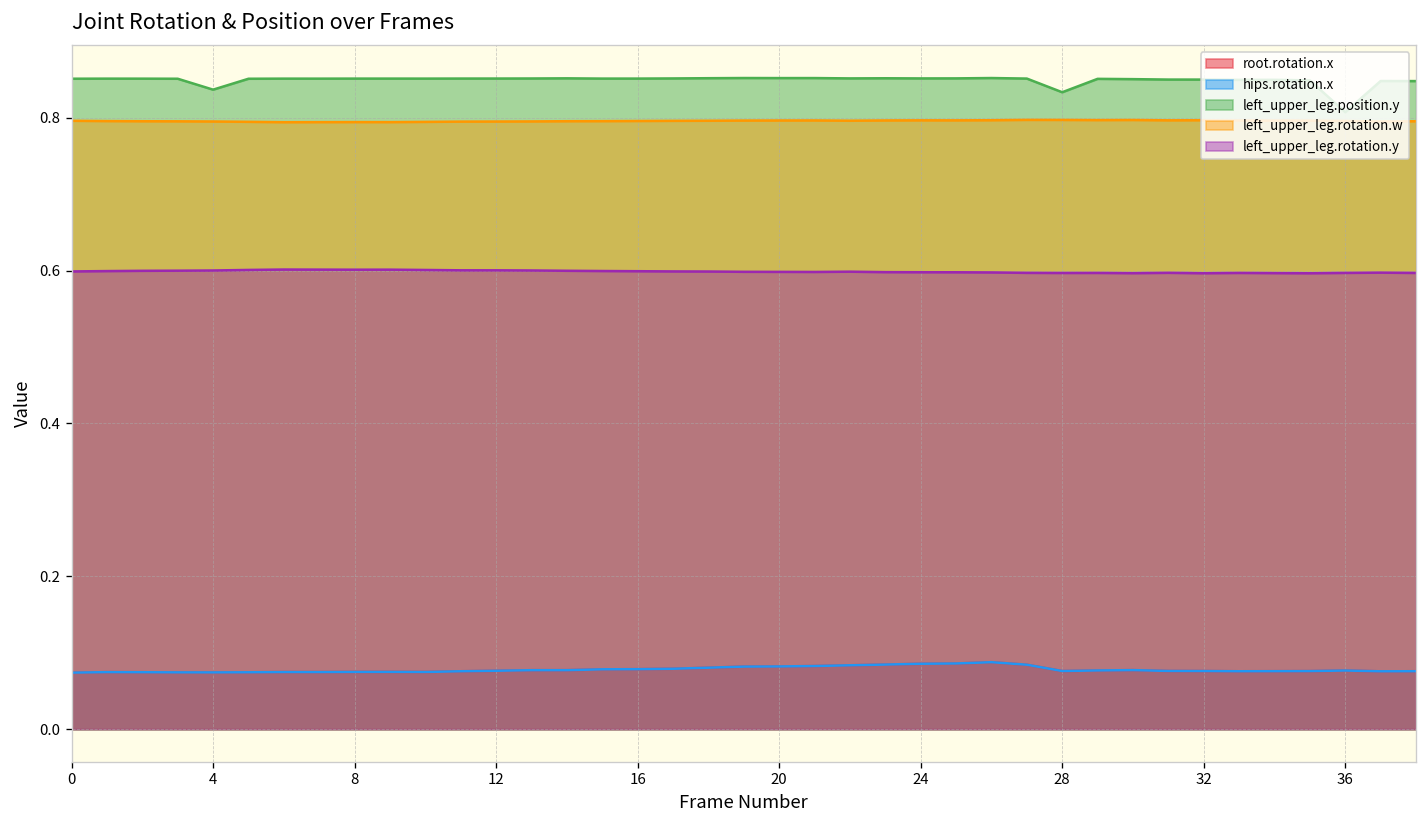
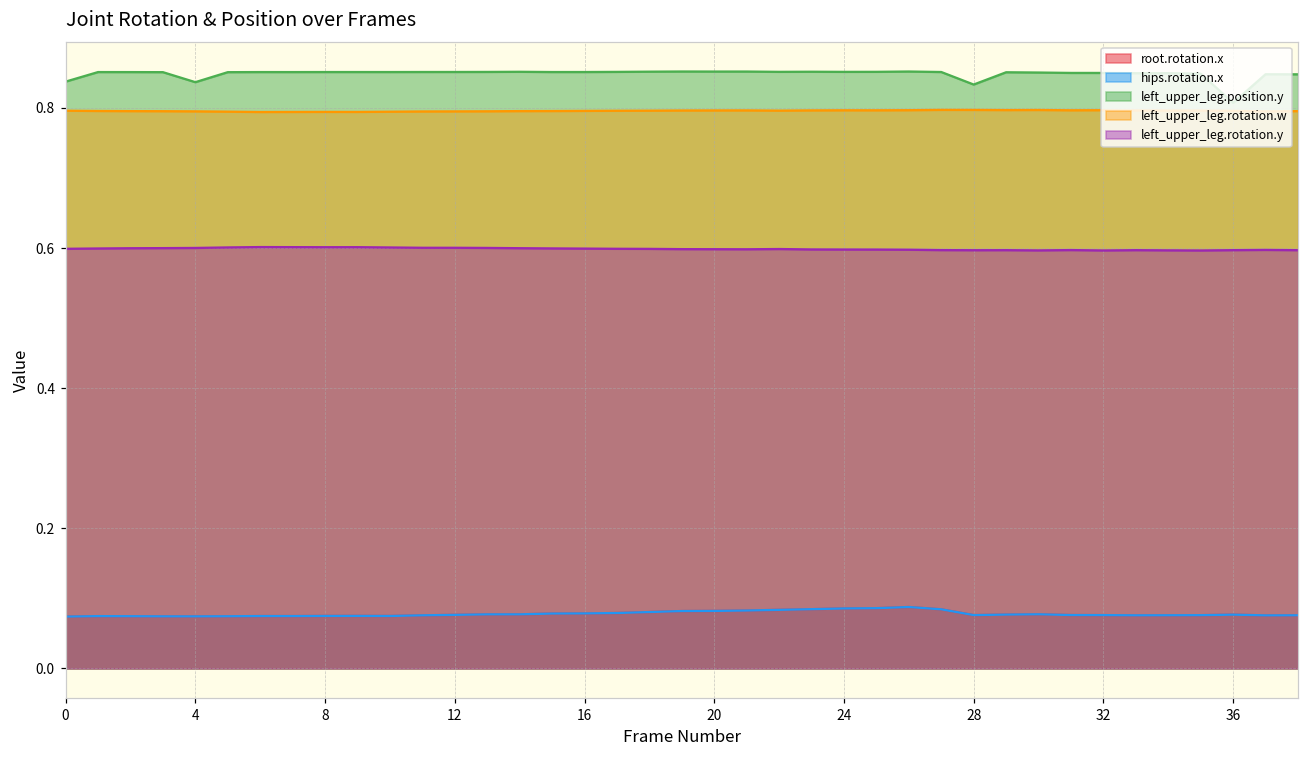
  {
    "hips.rotation.x": {
      "0": 0.07,
      "4": 0.07,
      "8": 0.07,
      "12": 0.08,
      "16": 0.08,
      "20": 0.08,
      "24": 0.09,
      "28": 0.08,
      "32": 0.08,
      "36": 0.08
    },
    "left_upper_leg.position.y": {
-     "0": 0.85,
+     "0": 0.84,
      "4": 0.84,
      "8": 0.85,
      "12": 0.85,
      "16": 0.85,
      "20": 0.85,
      "24": 0.85,
      "28": 0.83
    },
    "left_upper_leg.rotation.w": {
      "0": 0.80,
      "4": 0.80,
      "8": 0.79,
      "12": 0.80,
      "16": 0.80,
      "20": 0.80,
      "24": 0.80,
      "28": 0.80
    },
    "left_upper_leg.rotation.y": {
      "0": 0.60,
      "4": 0.60,
      "8": 0.60,
      "12": 0.60,
      "16": 0.60,
      "20": 0.60,
      "24": 0.60,
      "28": 0.60,
      "32": 0.60,
      "36": 0.60
    }
  }
